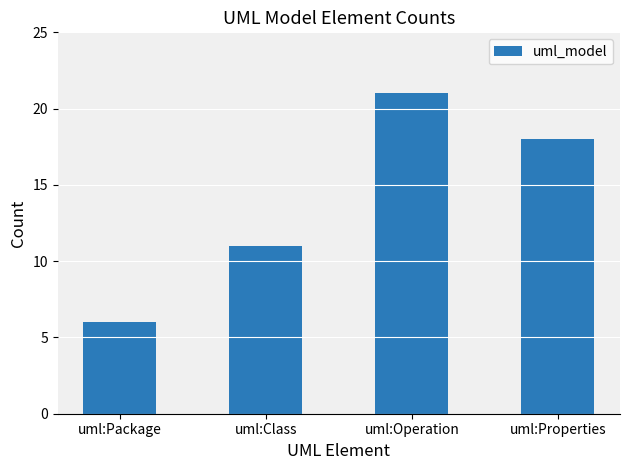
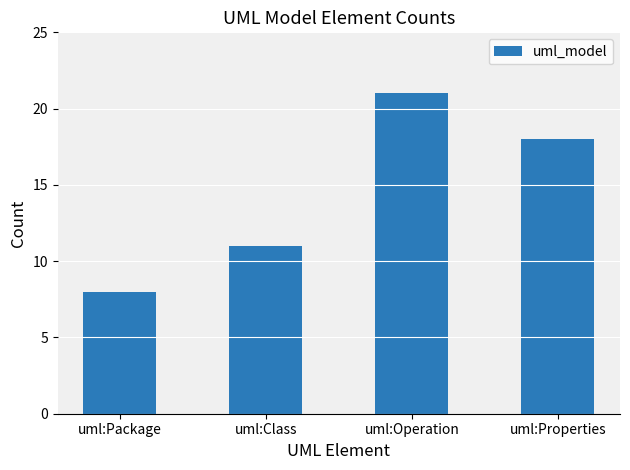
  {
-   "uml:Package": 6,
+   "uml:Package": 8,
    "uml:Class": 11,
    "uml:Operation": 21,
    "uml:Properties": 18
  }
